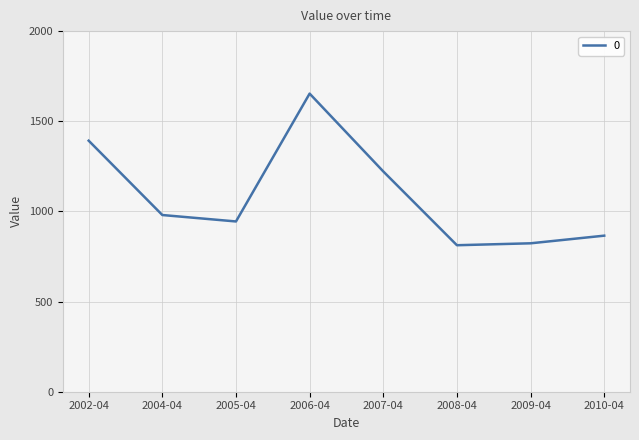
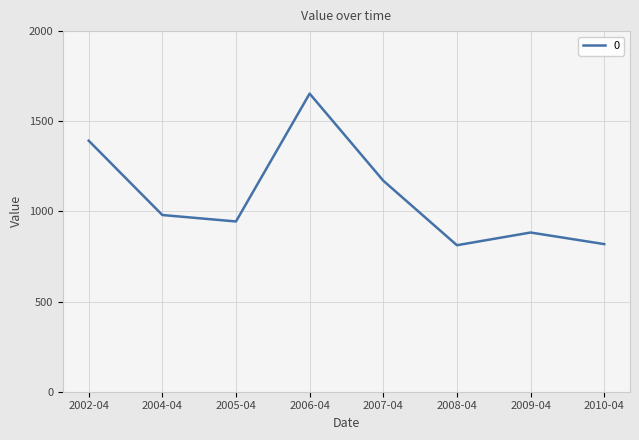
  {
    "2002-04": 1390,
    "2004-04": 980,
    "2005-04": 940,
    "2006-04": 1650,
-   "2007-04": 1220,
+   "2007-04": 1170,
    "2008-04": 810,
-   "2009-04": 820,
-   "2010-04": 870
+   "2009-04": 880,
+   "2010-04": 820
  }
